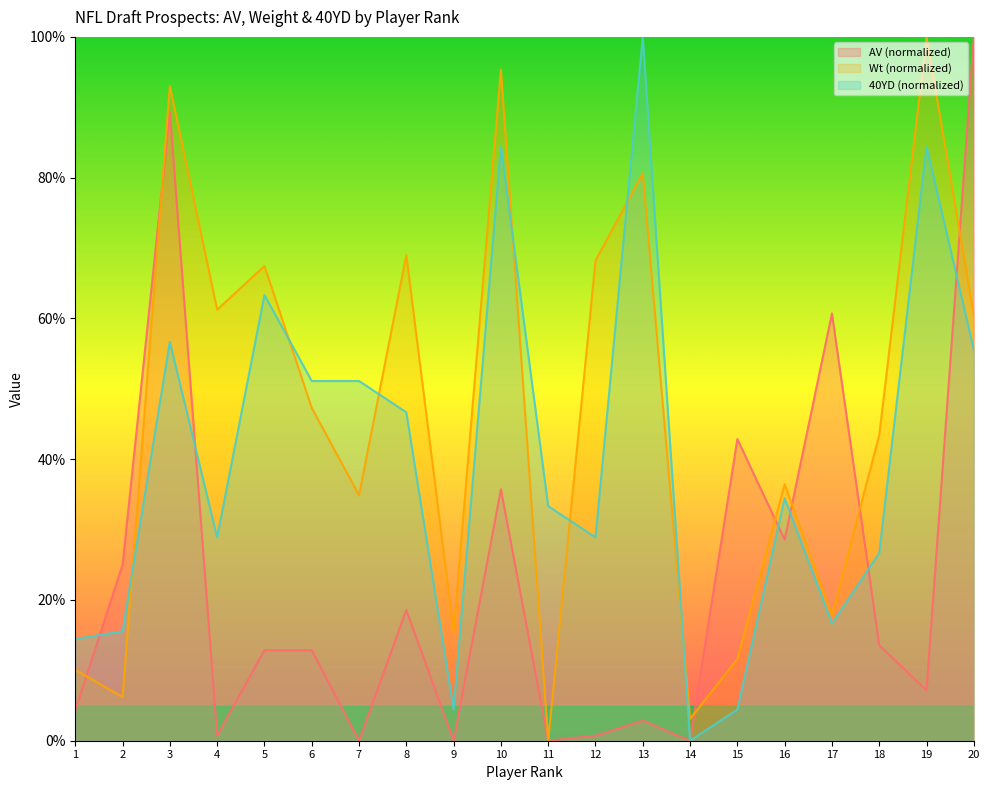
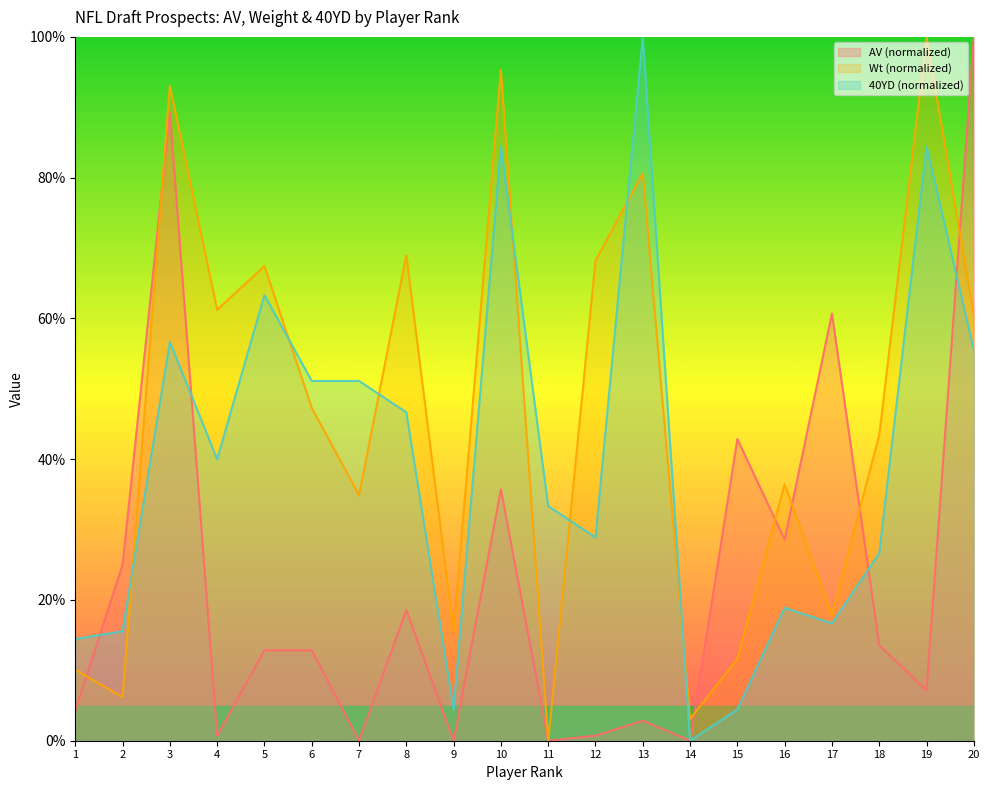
  {
    "40YD (normalized)": {
      "1": "14%",
      "2": "16%",
      "3": "57%",
-     "4": "29%",
+     "4": "40%",
      "5": "63%",
      "6": "51%",
      "7": "51%",
      "8": "47%",
      "10": "84%",
      "11": "33%",
      "12": "29%",
      "13": "100%",
-     "16": "34%",
+     "16": "19%",
      "17": "17%",
      "18": "27%",
      "19": "84%",
      "20": "56%"
    }
  }
